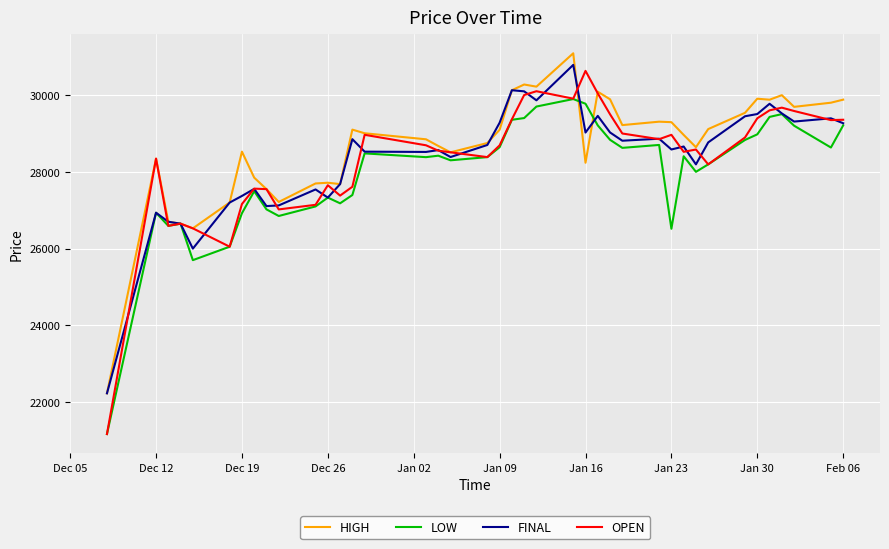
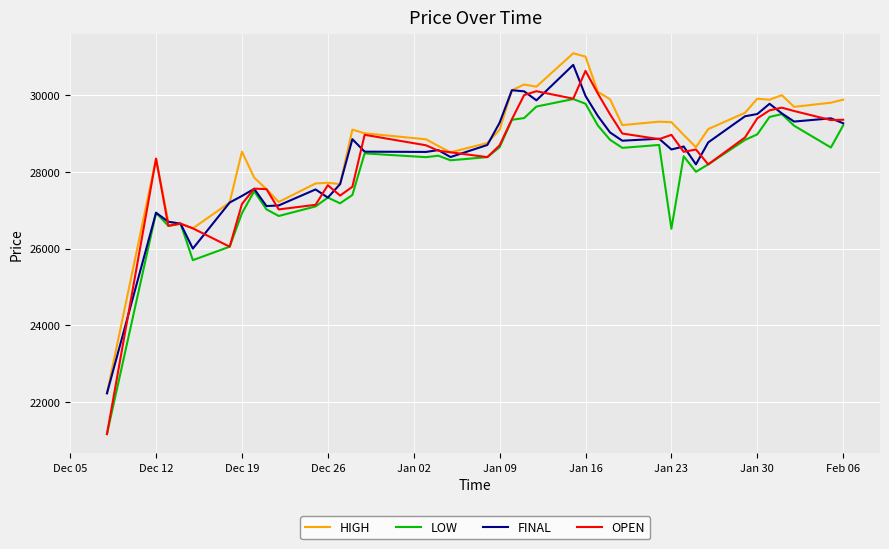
  {
    "HIGH": {
      "Dec 19": 28500,
      "Jan 09": 29100,
-     "Jan 16": 28200,
+     "Jan 16": 31000,
      "Jan 23": 29300,
      "Jan 30": 29900,
      "Feb 06": 29900
    },
    "LOW": {
      "Dec 19": 26900,
      "Jan 16": 29800,
      "Jan 23": 26500,
      "Jan 30": 29000
    },
    "FINAL": {
      "Dec 19": 27400,
      "Jan 09": 29300,
-     "Jan 16": 29000,
+     "Jan 16": 30000,
      "Jan 23": 28600,
      "Jan 30": 29500
    },
    "OPEN": {
      "Dec 19": 27200,
      "Jan 16": 30600,
      "Jan 23": 29000,
      "Jan 30": 29400,
      "Feb 06": 29400
    }
  }
